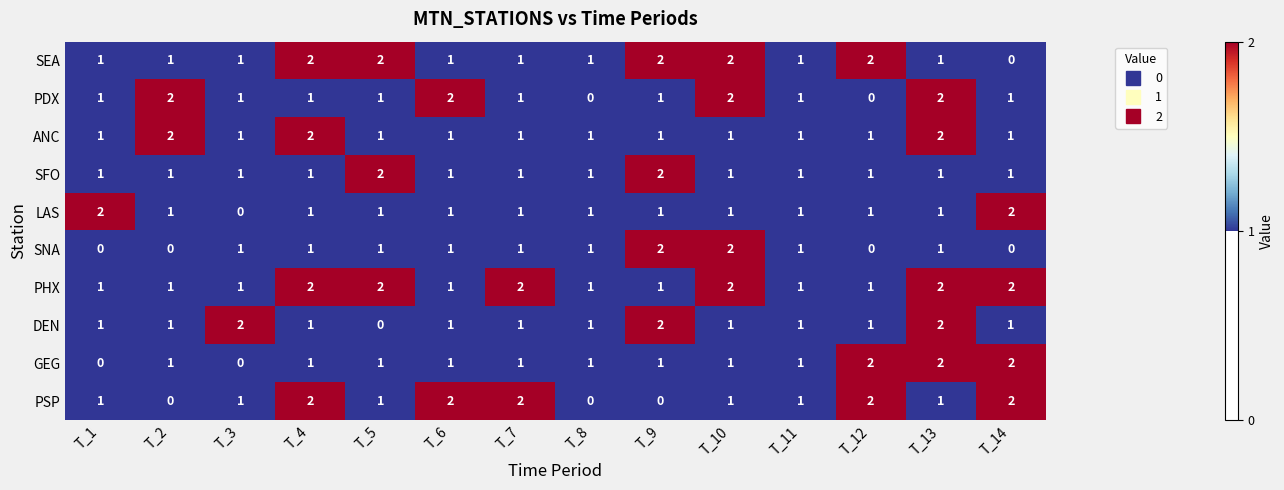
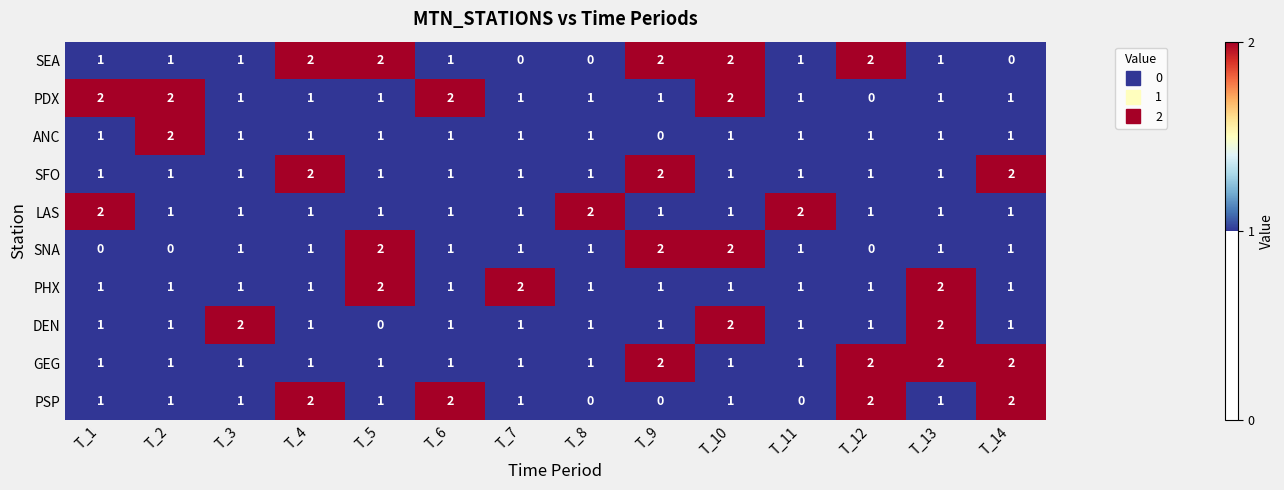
  {
    "SEA": {
      "T_1": 1,
      "T_2": 1,
      "T_3": 1,
      "T_4": 2,
      "T_5": 2,
      "T_6": 1,
-     "T_7": 1,
-     "T_8": 1,
+     "T_7": 0,
+     "T_8": 0,
      "T_9": 2,
      "T_10": 2,
      "T_11": 1,
      "T_12": 2,
      "T_13": 1,
      "T_14": 0
    },
    "PDX": {
-     "T_1": 1,
+     "T_1": 2,
      "T_2": 2,
      "T_3": 1,
      "T_4": 1,
      "T_5": 1,
      "T_6": 2,
      "T_7": 1,
-     "T_8": 0,
+     "T_8": 1,
      "T_9": 1,
      "T_10": 2,
      "T_11": 1,
      "T_12": 0,
-     "T_13": 2,
+     "T_13": 1,
      "T_14": 1
    },
    "ANC": {
      "T_1": 1,
      "T_2": 2,
      "T_3": 1,
-     "T_4": 2,
+     "T_4": 1,
      "T_5": 1,
      "T_6": 1,
      "T_7": 1,
      "T_8": 1,
-     "T_9": 1,
+     "T_9": 0,
      "T_10": 1,
      "T_11": 1,
      "T_12": 1,
-     "T_13": 2,
+     "T_13": 1,
      "T_14": 1
    },
    "SFO": {
      "T_1": 1,
      "T_2": 1,
      "T_3": 1,
-     "T_4": 1,
-     "T_5": 2,
+     "T_4": 2,
+     "T_5": 1,
      "T_6": 1,
      "T_7": 1,
      "T_8": 1,
      "T_9": 2,
      "T_10": 1,
      "T_11": 1,
      "T_12": 1,
      "T_13": 1,
-     "T_14": 1
+     "T_14": 2
    },
    "LAS": {
      "T_1": 2,
      "T_2": 1,
-     "T_3": 0,
+     "T_3": 1,
      "T_4": 1,
      "T_5": 1,
      "T_6": 1,
      "T_7": 1,
-     "T_8": 1,
+     "T_8": 2,
      "T_9": 1,
      "T_10": 1,
-     "T_11": 1,
+     "T_11": 2,
      "T_12": 1,
      "T_13": 1,
-     "T_14": 2
+     "T_14": 1
    },
    "SNA": {
      "T_1": 0,
      "T_2": 0,
      "T_3": 1,
      "T_4": 1,
-     "T_5": 1,
+     "T_5": 2,
      "T_6": 1,
      "T_7": 1,
      "T_8": 1,
      "T_9": 2,
      "T_10": 2,
      "T_11": 1,
      "T_12": 0,
      "T_13": 1,
-     "T_14": 0
+     "T_14": 1
    },
    "PHX": {
      "T_1": 1,
      "T_2": 1,
      "T_3": 1,
-     "T_4": 2,
+     "T_4": 1,
      "T_5": 2,
      "T_6": 1,
      "T_7": 2,
      "T_8": 1,
      "T_9": 1,
-     "T_10": 2,
+     "T_10": 1,
      "T_11": 1,
      "T_12": 1,
      "T_13": 2,
-     "T_14": 2
+     "T_14": 1
    },
    "DEN": {
      "T_1": 1,
      "T_2": 1,
      "T_3": 2,
      "T_4": 1,
      "T_5": 0,
      "T_6": 1,
      "T_7": 1,
      "T_8": 1,
-     "T_9": 2,
-     "T_10": 1,
+     "T_9": 1,
+     "T_10": 2,
      "T_11": 1,
      "T_12": 1,
      "T_13": 2,
      "T_14": 1
    },
    "GEG": {
-     "T_1": 0,
+     "T_1": 1,
      "T_2": 1,
-     "T_3": 0,
+     "T_3": 1,
      "T_4": 1,
      "T_5": 1,
      "T_6": 1,
      "T_7": 1,
      "T_8": 1,
-     "T_9": 1,
+     "T_9": 2,
      "T_10": 1,
      "T_11": 1,
      "T_12": 2,
      "T_13": 2,
      "T_14": 2
    },
    "PSP": {
      "T_1": 1,
-     "T_2": 0,
+     "T_2": 1,
      "T_3": 1,
      "T_4": 2,
      "T_5": 1,
      "T_6": 2,
-     "T_7": 2,
+     "T_7": 1,
      "T_8": 0,
      "T_9": 0,
      "T_10": 1,
-     "T_11": 1,
+     "T_11": 0,
      "T_12": 2,
      "T_13": 1,
      "T_14": 2
    }
  }
